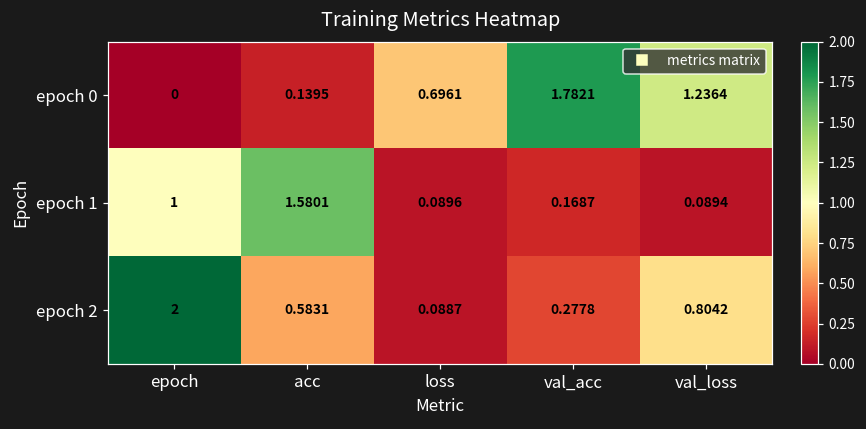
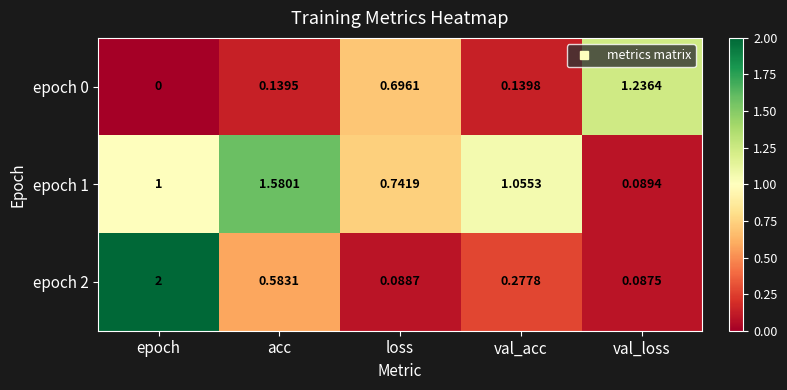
  {
    "epoch 0": {
      "epoch": 0,
      "acc": 0.1395,
      "loss": 0.6961,
-     "val_acc": 1.7821,
+     "val_acc": 0.1398,
      "val_loss": 1.2364
    },
    "epoch 1": {
      "epoch": 1,
      "acc": 1.5801,
-     "loss": 0.0896,
-     "val_acc": 0.1687,
+     "loss": 0.7419,
+     "val_acc": 1.0553,
      "val_loss": 0.0894
    },
    "epoch 2": {
      "epoch": 2,
      "acc": 0.5831,
      "loss": 0.0887,
      "val_acc": 0.2778,
-     "val_loss": 0.8042
+     "val_loss": 0.0875
    }
  }
